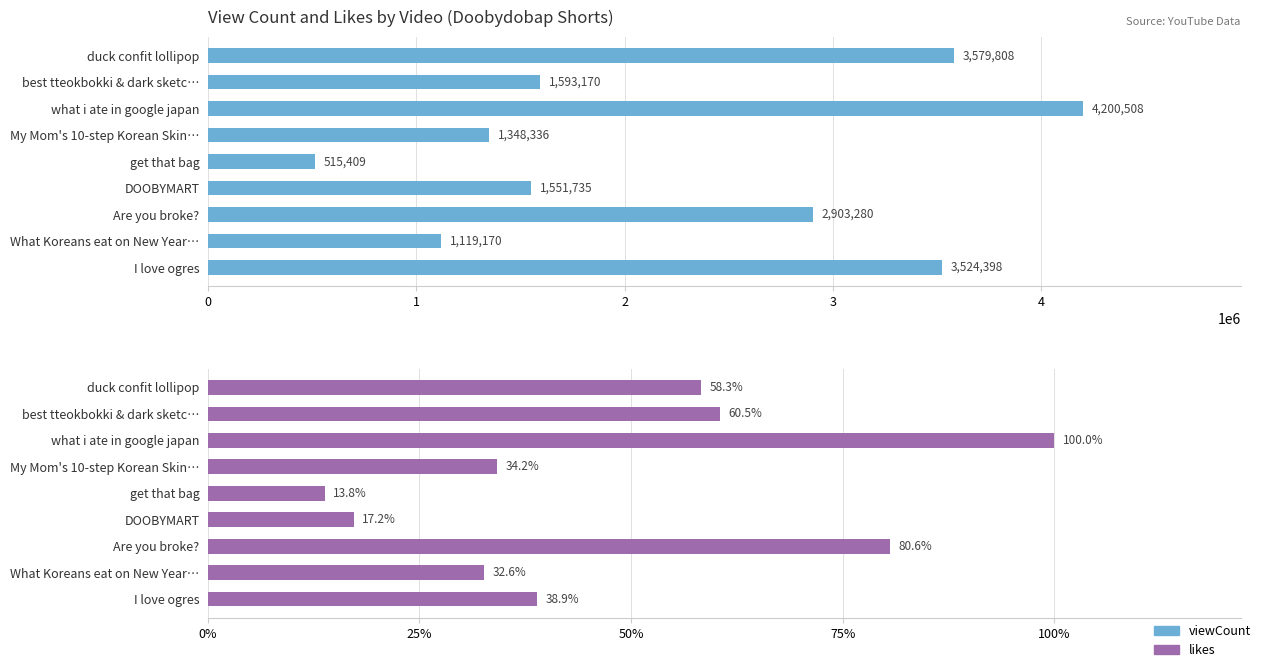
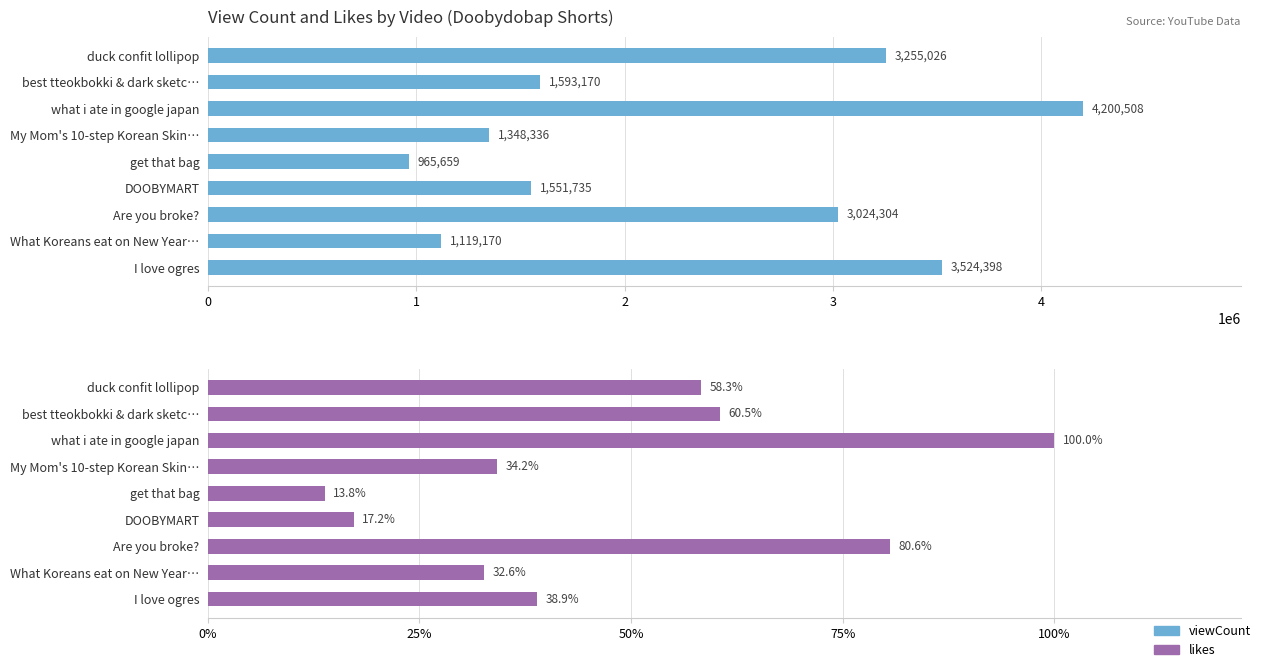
  {
    "View Count and Likes by Video (Doobydobap Shorts)": {
-     "duck confit lollipop": "3,579,808",
+     "duck confit lollipop": "3,255,026",
      "best tteokbokki & dark sketc…": "1,593,170",
      "what i ate in google japan": "4,200,508",
      "My Mom's 10-step Korean Skin…": "1,348,336",
-     "get that bag": "515,409",
+     "get that bag": "965,659",
      "DOOBYMART": "1,551,735",
-     "Are you broke?": "2,903,280",
+     "Are you broke?": "3,024,304",
      "What Koreans eat on New Year…": "1,119,170",
      "I love ogres": "3,524,398"
    }
  }
